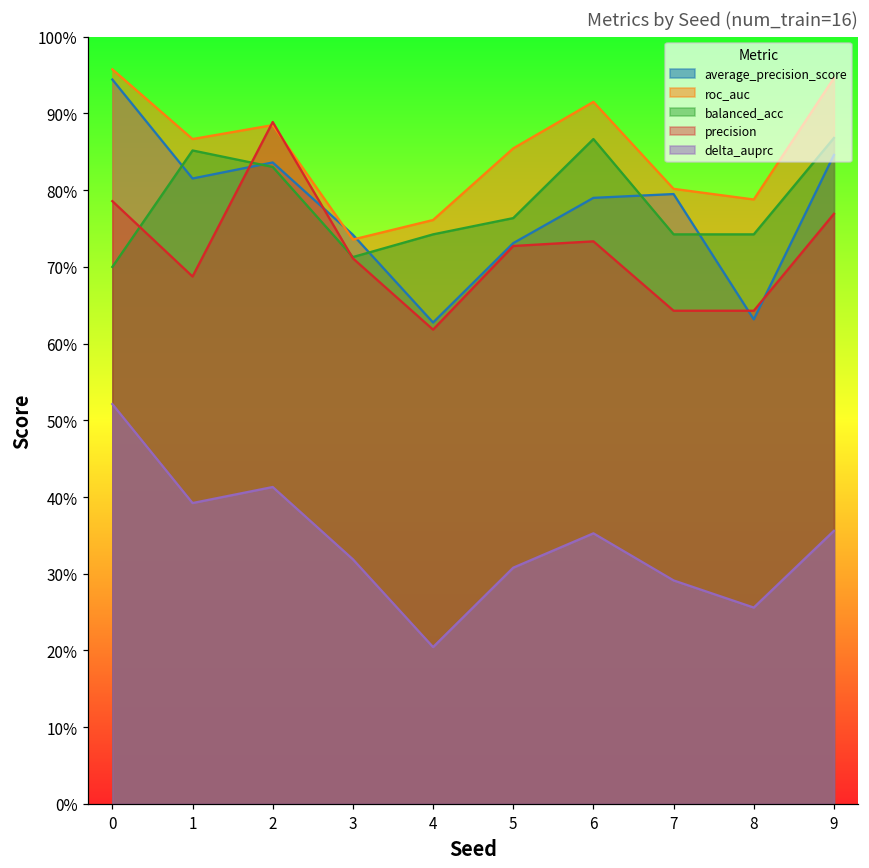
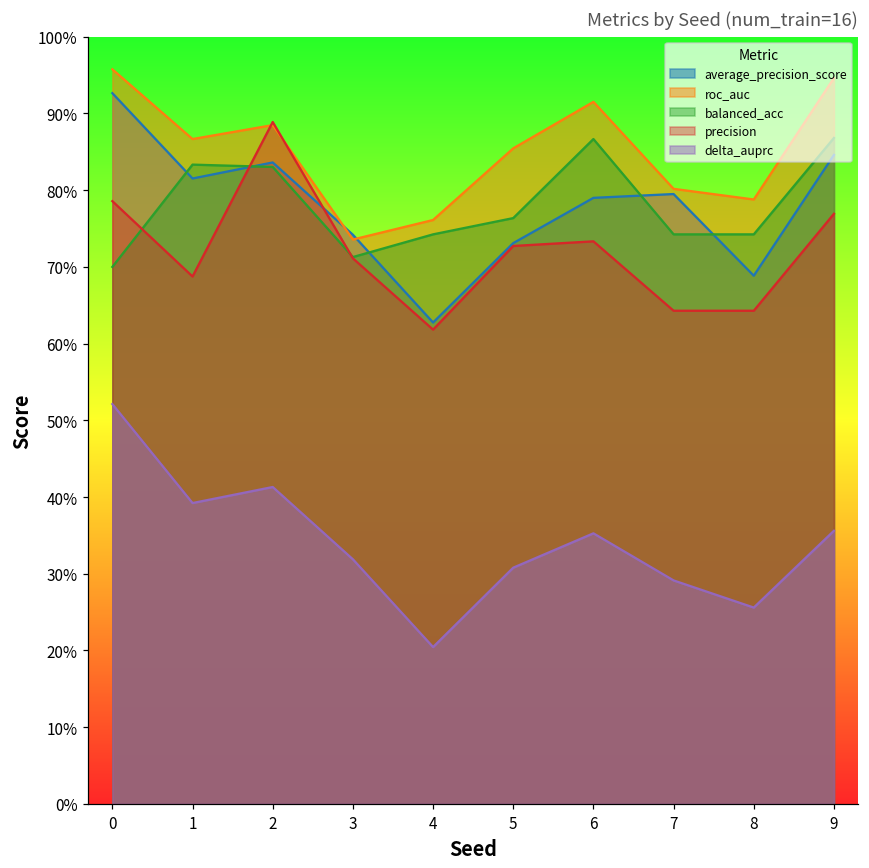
  {
    "average_precision_score": {
-     "0": "94%",
+     "0": "93%",
      "1": "82%",
      "2": "84%",
      "3": "74%",
      "4": "63%",
      "5": "73%",
      "6": "79%",
      "7": "79%",
-     "8": "63%",
+     "8": "69%",
      "9": "85%"
    },
    "roc_auc": {
      "0": "96%",
      "1": "87%",
      "2": "88%",
      "3": "74%",
      "4": "76%",
      "5": "85%",
      "6": "92%",
      "7": "80%",
      "8": "79%"
    },
    "balanced_acc": {
      "0": "70%",
-     "1": "85%",
+     "1": "83%",
      "2": "83%",
      "4": "74%",
      "5": "76%",
      "6": "87%",
      "7": "74%",
      "8": "74%"
    },
    "precision": {
      "0": "79%",
      "1": "69%",
      "2": "89%",
      "4": "62%",
      "5": "73%",
      "6": "73%",
      "7": "64%",
      "8": "64%",
      "9": "77%"
    },
    "delta_auprc": {
      "0": "52%",
      "1": "39%",
      "2": "41%",
      "3": "32%",
      "4": "20%",
      "5": "31%",
      "6": "35%",
      "7": "29%",
      "8": "26%",
      "9": "36%"
    }
  }
